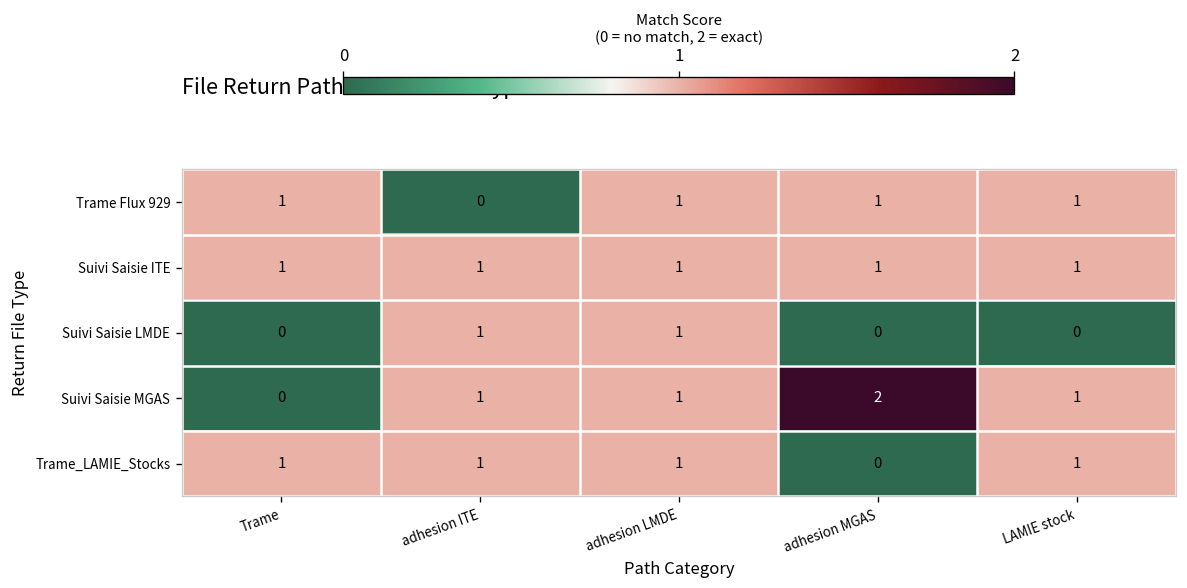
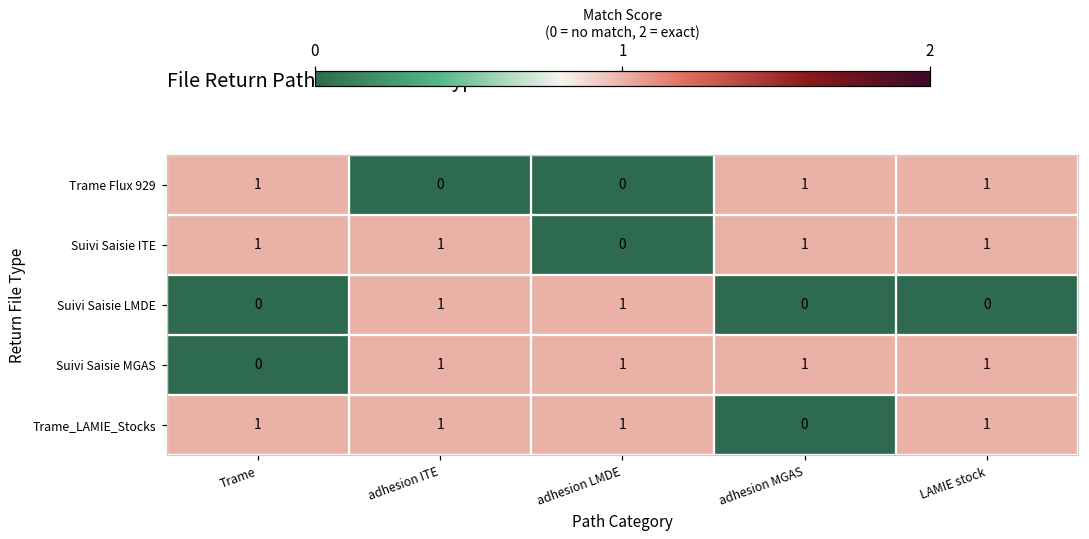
  {
    "Trame Flux 929": {
      "Trame": 1,
      "adhesion ITE": 0,
-     "adhesion LMDE": 1,
+     "adhesion LMDE": 0,
      "adhesion MGAS": 1,
      "LAMIE stock": 1
    },
    "Suivi Saisie ITE": {
      "Trame": 1,
      "adhesion ITE": 1,
-     "adhesion LMDE": 1,
+     "adhesion LMDE": 0,
      "adhesion MGAS": 1,
      "LAMIE stock": 1
    },
    "Suivi Saisie LMDE": {
      "Trame": 0,
      "adhesion ITE": 1,
      "adhesion LMDE": 1,
      "adhesion MGAS": 0,
      "LAMIE stock": 0
    },
    "Suivi Saisie MGAS": {
      "Trame": 0,
      "adhesion ITE": 1,
      "adhesion LMDE": 1,
-     "adhesion MGAS": 2,
+     "adhesion MGAS": 1,
      "LAMIE stock": 1
    },
    "Trame_LAMIE_Stocks": {
      "Trame": 1,
      "adhesion ITE": 1,
      "adhesion LMDE": 1,
      "adhesion MGAS": 0,
      "LAMIE stock": 1
    }
  }
